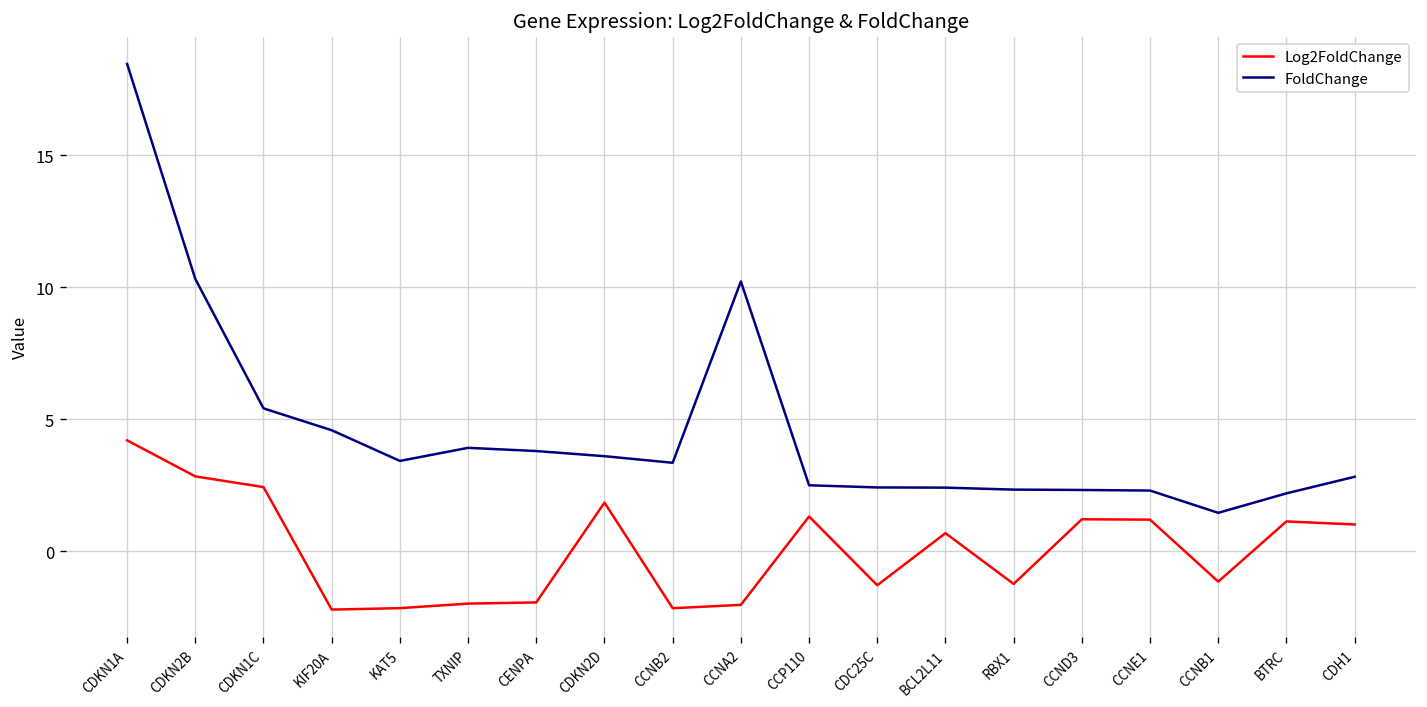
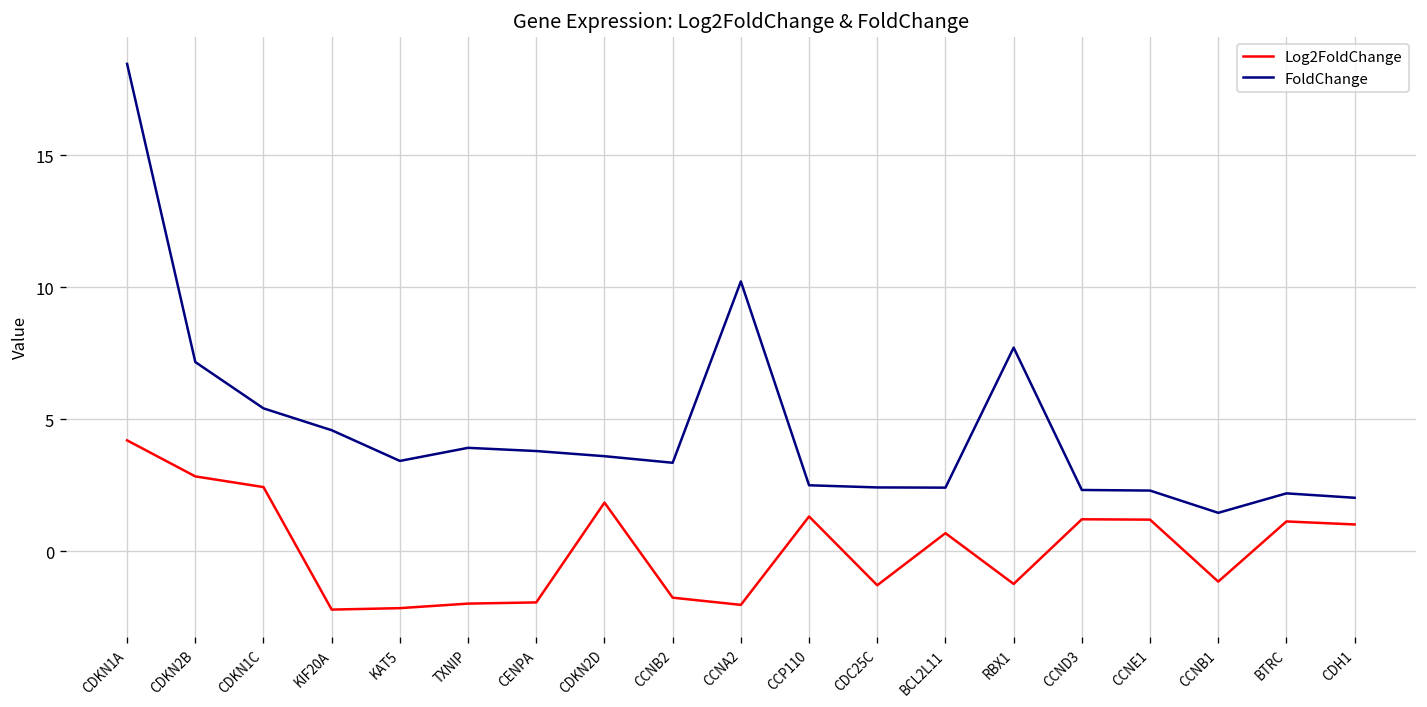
  {
    "Log2FoldChange": {
      "CDKN1A": 4.2,
      "CDKN2B": 2.8,
      "CDKN1C": 2.4,
      "KIF20A": -2.2,
      "KAT5": -2.1,
      "TXNIP": -2.0,
      "CENPA": -1.9,
      "CDKN2D": 1.9,
-     "CCNB2": -2.1,
+     "CCNB2": -1.7,
      "CCNA2": -2.0,
      "CCP110": 1.3,
      "CDC25C": -1.3,
      "BCL2L11": 0.7,
      "RBX1": -1.2,
      "CCND3": 1.2,
      "CCNE1": 1.2,
      "CCNB1": -1.1,
      "BTRC": 1.1,
      "CDH1": 1.0
    },
    "FoldChange": {
      "CDKN1A": 18.4,
-     "CDKN2B": 10.3,
+     "CDKN2B": 7.2,
      "CDKN1C": 5.4,
      "KIF20A": 4.6,
      "KAT5": 3.4,
      "TXNIP": 3.9,
      "CENPA": 3.8,
      "CDKN2D": 3.6,
      "CCNB2": 3.4,
      "CCNA2": 10.2,
      "CCP110": 2.5,
      "CDC25C": 2.4,
      "BCL2L11": 2.4,
-     "RBX1": 2.3,
+     "RBX1": 7.7,
      "CCND3": 2.3,
      "CCNE1": 2.3,
      "CCNB1": 1.5,
      "BTRC": 2.2,
-     "CDH1": 2.8
+     "CDH1": 2.0
    }
  }
